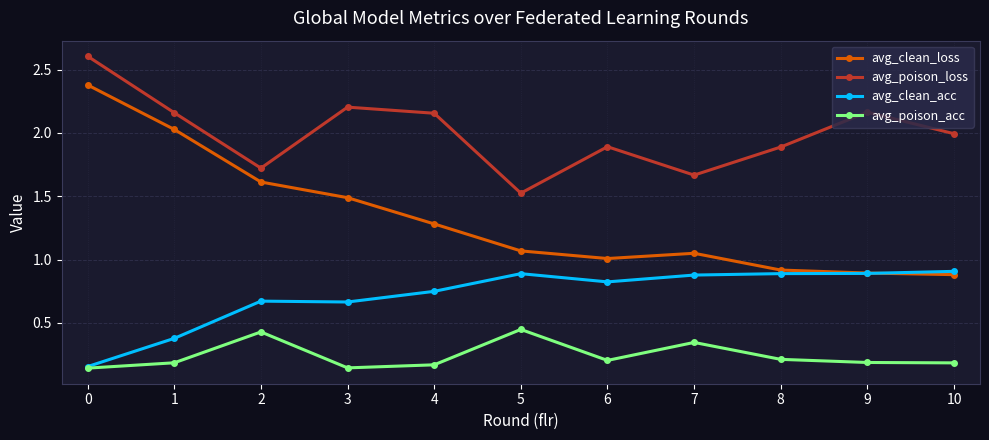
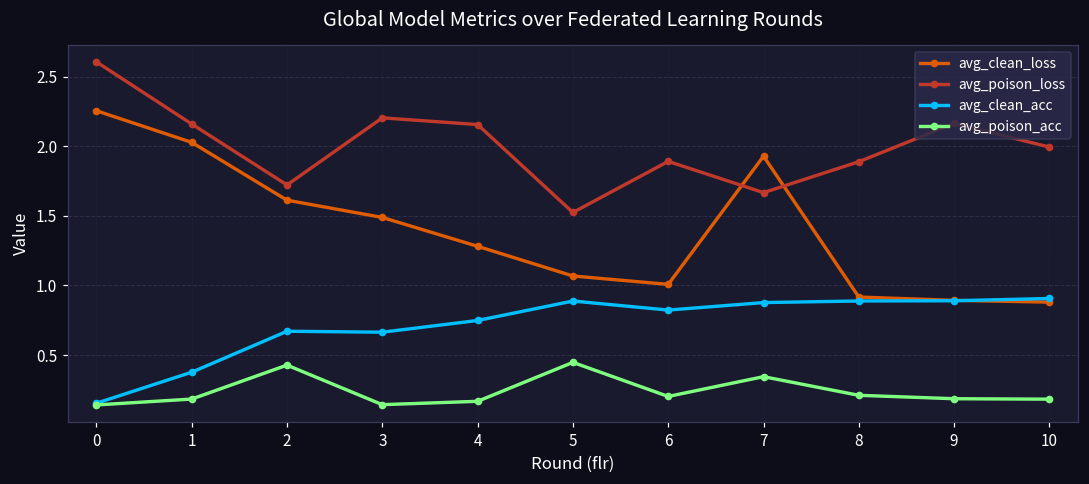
  {
    "avg_clean_loss": {
-     "0": 2.38,
+     "0": 2.25,
      "1": 2.03,
      "2": 1.61,
      "3": 1.49,
      "4": 1.28,
      "5": 1.07,
      "6": 1.01,
-     "7": 1.05,
+     "7": 1.93,
      "8": 0.92,
      "10": 0.88
    },
    "avg_poison_loss": {
      "0": 2.60,
      "1": 2.16,
      "2": 1.72,
      "3": 2.20,
      "4": 2.15,
      "5": 1.52,
      "6": 1.89,
      "7": 1.67,
      "8": 1.89,
      "10": 1.99
    },
    "avg_clean_acc": {
      "1": 0.38,
      "2": 0.67,
      "3": 0.66,
      "4": 0.75,
      "5": 0.89,
      "6": 0.82,
      "7": 0.88,
      "8": 0.89,
      "10": 0.91
    },
    "avg_poison_acc": {
      "1": 0.18,
      "2": 0.43,
      "3": 0.14,
      "4": 0.17,
      "5": 0.45,
      "6": 0.20,
      "7": 0.35,
      "8": 0.21,
      "9": 0.19,
      "10": 0.18
    }
  }
